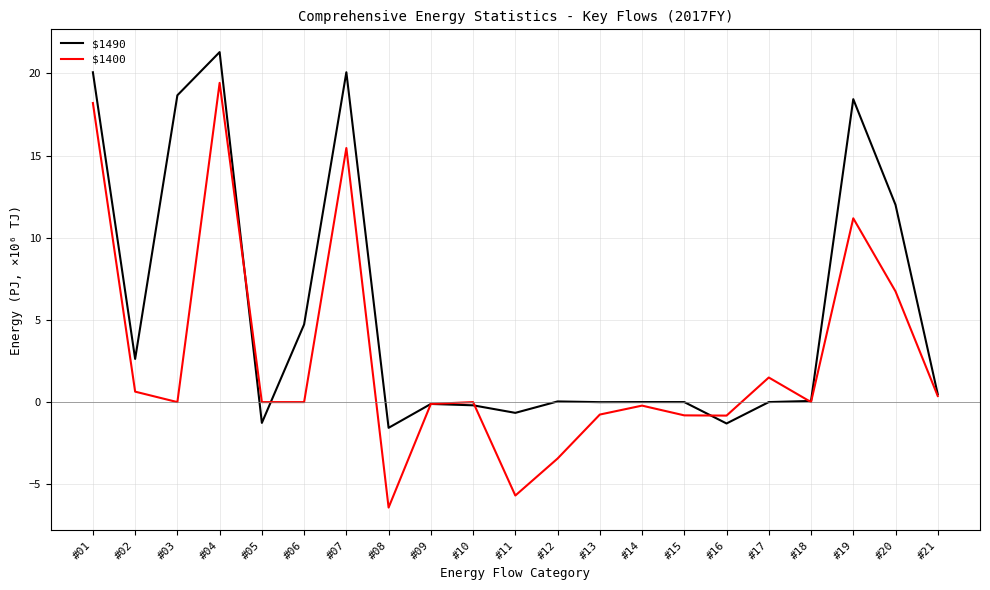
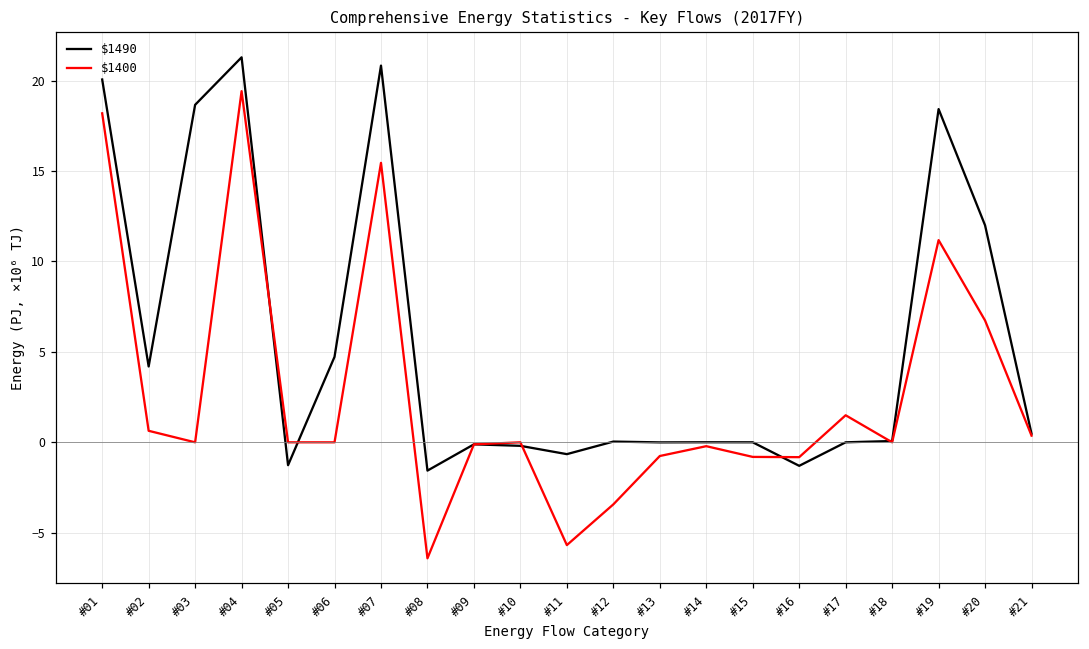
  {
    "$1490": {
      "#01": 20.1,
-     "#02": 2.6,
+     "#02": 4.2,
      "#03": 18.7,
      "#04": 21.3,
      "#05": -1.3,
      "#06": 4.7,
-     "#07": 20.1,
+     "#07": 20.8,
      "#08": -1.6,
      "#10": -0.2,
      "#11": -0.7,
      "#12": 0.0,
      "#13": 0.0,
      "#14": 0.0,
      "#15": 0.0,
      "#16": -1.3,
      "#17": 0.0,
      "#19": 18.4,
      "#20": 12.0
    },
    "$1400": {
      "#01": 18.2,
      "#02": 0.6,
      "#03": 0.0,
      "#04": 19.4,
      "#05": 0.0,
      "#06": 0.0,
      "#07": 15.5,
      "#08": -6.4,
      "#10": 0.0,
      "#11": -5.7,
      "#12": -3.4,
      "#13": -0.8,
      "#14": -0.2,
      "#15": -0.8,
      "#16": -0.8,
      "#17": 1.5,
      "#19": 11.2,
      "#20": 6.7
    }
  }
